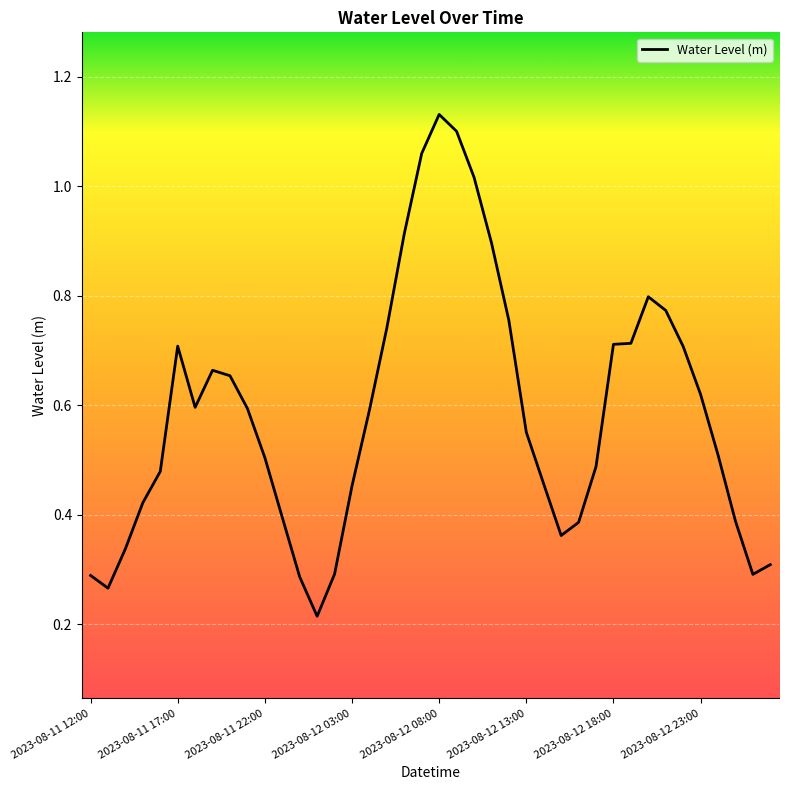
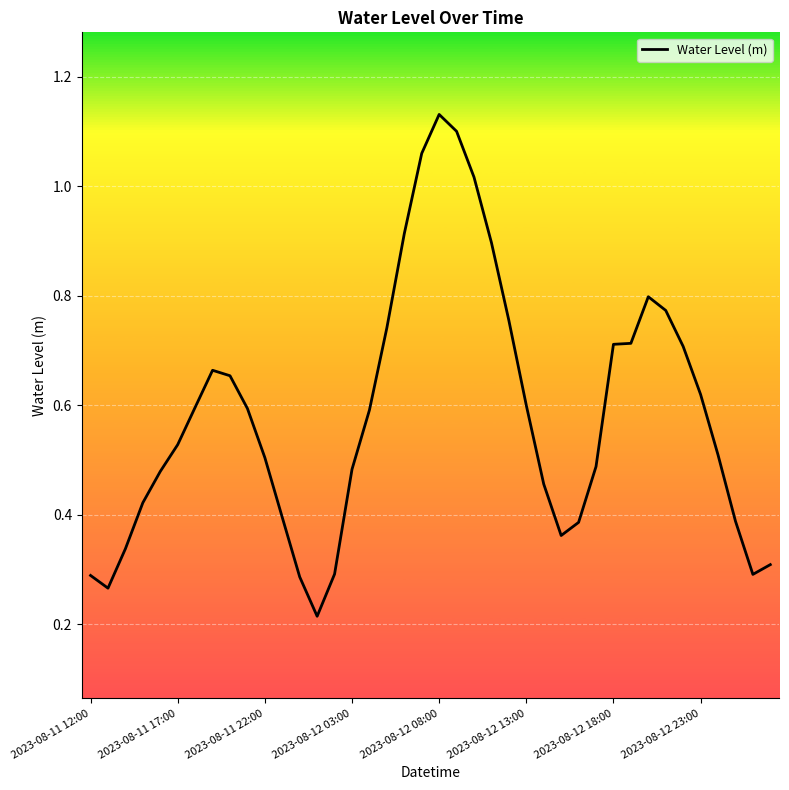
  {
    "2023-08-11 12:00": 0.29,
-   "2023-08-11 17:00": 0.71,
+   "2023-08-11 17:00": 0.53,
    "2023-08-11 22:00": 0.50,
-   "2023-08-12 03:00": 0.45,
+   "2023-08-12 03:00": 0.48,
    "2023-08-12 08:00": 1.13,
-   "2023-08-12 13:00": 0.55,
+   "2023-08-12 13:00": 0.60,
    "2023-08-12 18:00": 0.71,
    "2023-08-12 23:00": 0.62
  }
